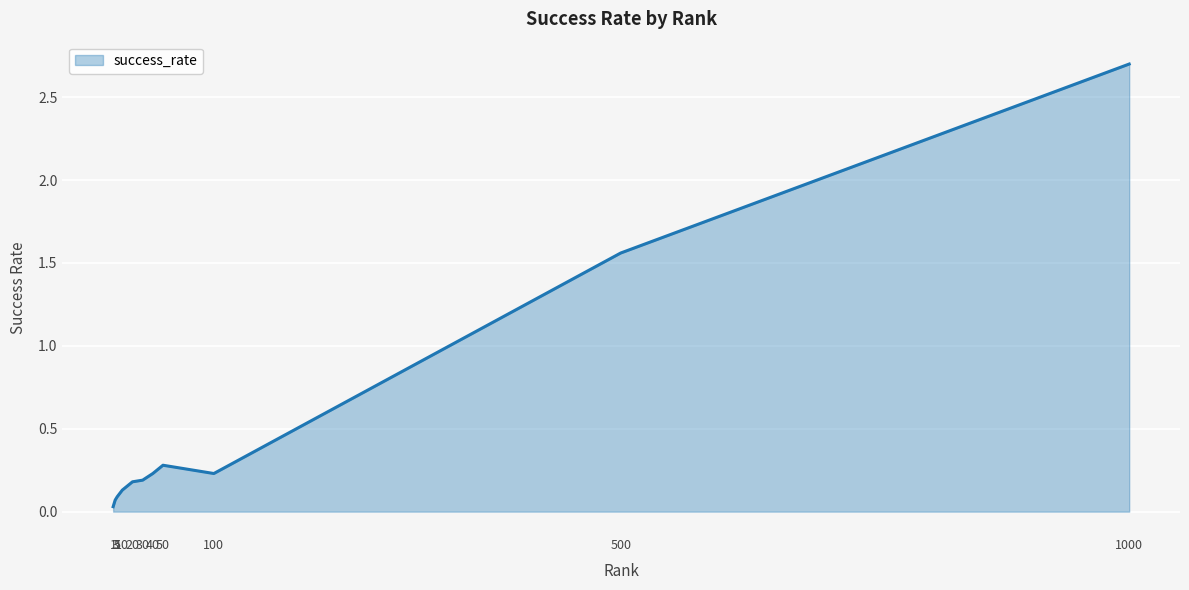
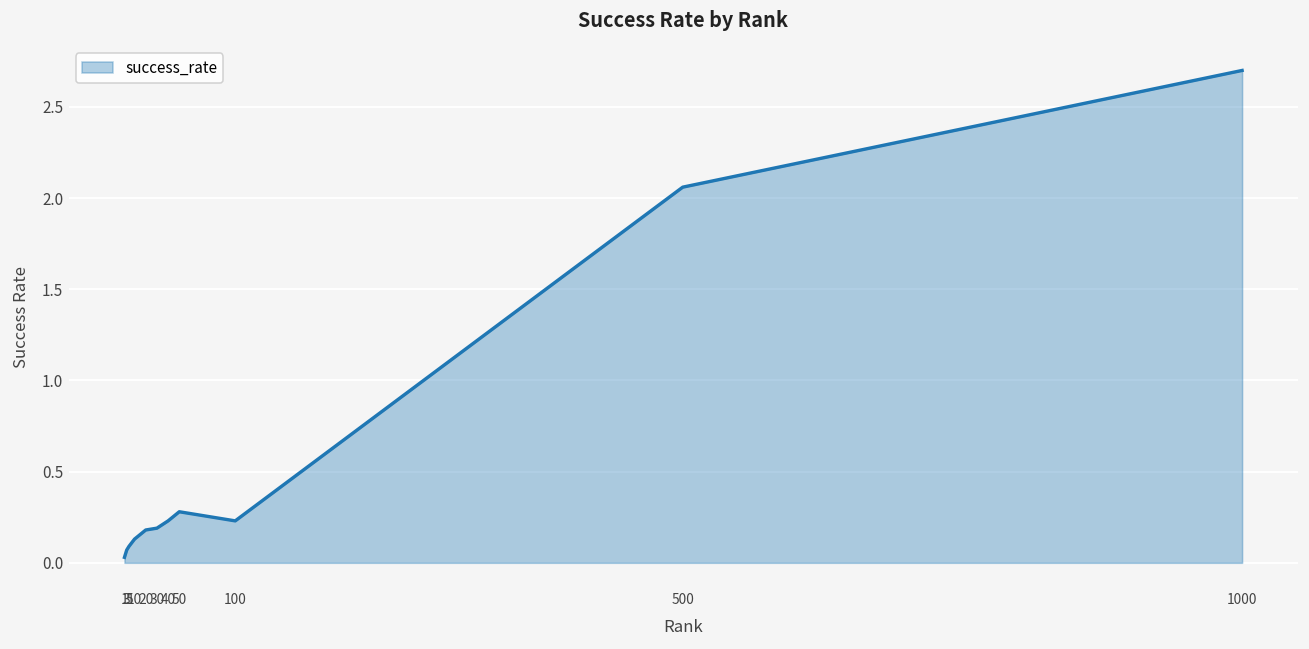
  {
    "100": 0.23,
-   "500": 1.56,
+   "500": 2.06,
    "1000": 2.70
  }
